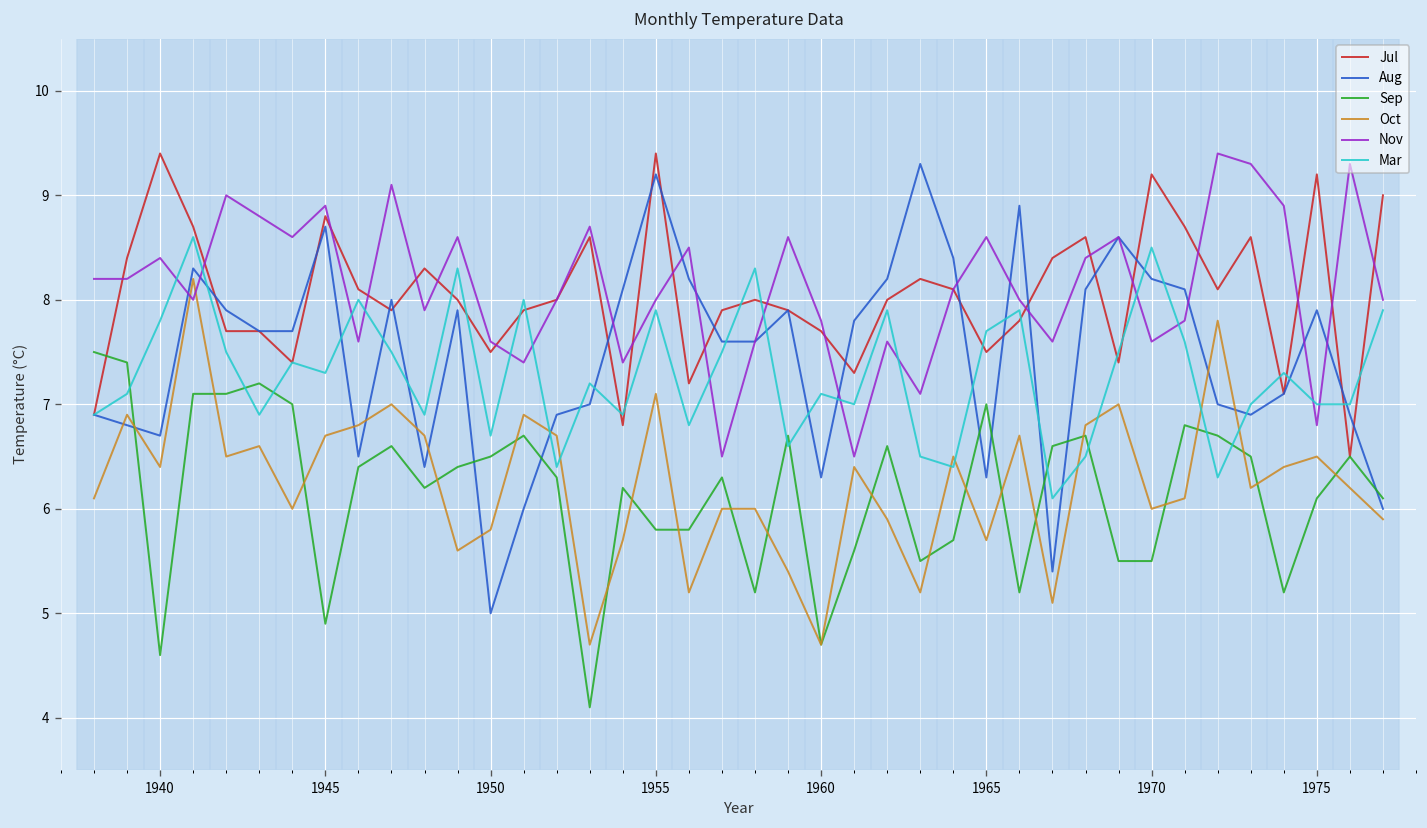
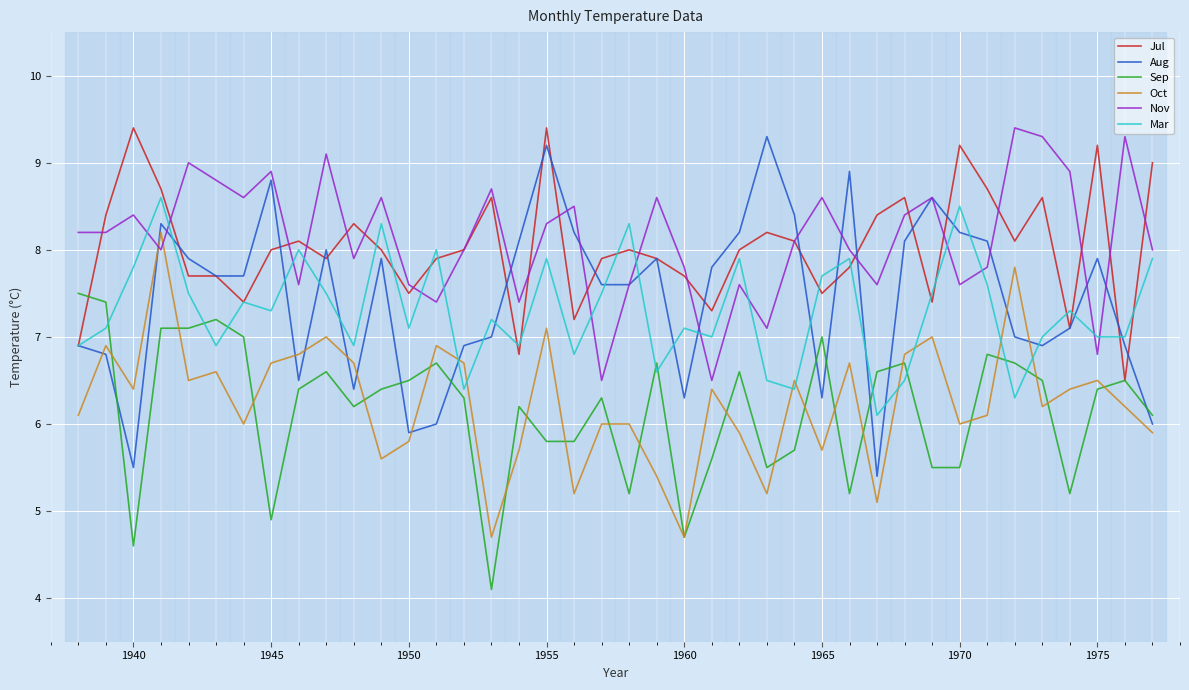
  {
    "Jul": {
      "1940": 9.4,
-     "1945": 8.8,
+     "1945": 8.0,
      "1950": 7.5,
      "1955": 9.4,
      "1960": 7.7,
      "1965": 7.5,
      "1970": 9.2,
      "1975": 9.2
    },
    "Aug": {
-     "1940": 6.7,
-     "1945": 8.7,
-     "1950": 5.0,
+     "1940": 5.5,
+     "1945": 8.8,
+     "1950": 5.9,
      "1955": 9.2,
      "1960": 6.3,
      "1965": 6.3,
      "1970": 8.2,
      "1975": 7.9
    },
    "Sep": {
      "1940": 4.6,
      "1945": 4.9,
      "1950": 6.5,
      "1955": 5.8,
      "1965": 7.0,
      "1970": 5.5,
-     "1975": 6.1
+     "1975": 6.4
    },
    "Oct": {
      "1940": 6.4,
      "1945": 6.7,
      "1950": 5.8,
      "1955": 7.1,
      "1965": 5.7,
      "1970": 6.0,
      "1975": 6.5
    },
    "Nov": {
      "1940": 8.4,
      "1945": 8.9,
      "1950": 7.6,
-     "1955": 8.0,
+     "1955": 8.3,
      "1960": 7.8,
      "1965": 8.6,
      "1970": 7.6,
      "1975": 6.8
    },
    "Mar": {
      "1940": 7.8,
      "1945": 7.3,
-     "1950": 6.7,
+     "1950": 7.1,
      "1955": 7.9,
      "1960": 7.1,
      "1965": 7.7,
      "1970": 8.5,
      "1975": 7.0
    }
  }
